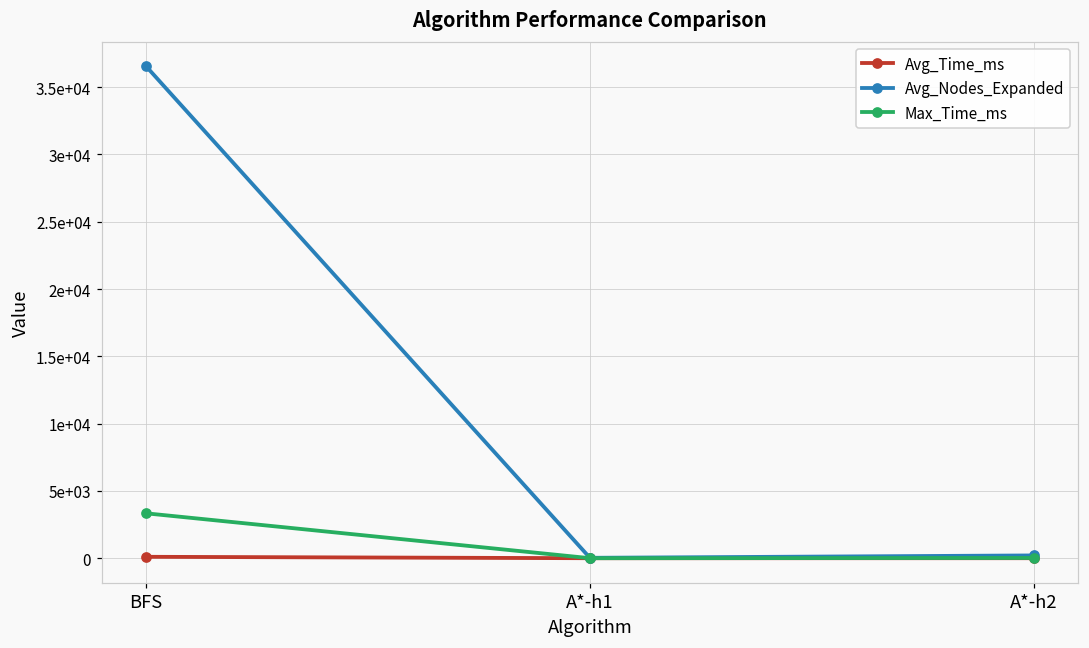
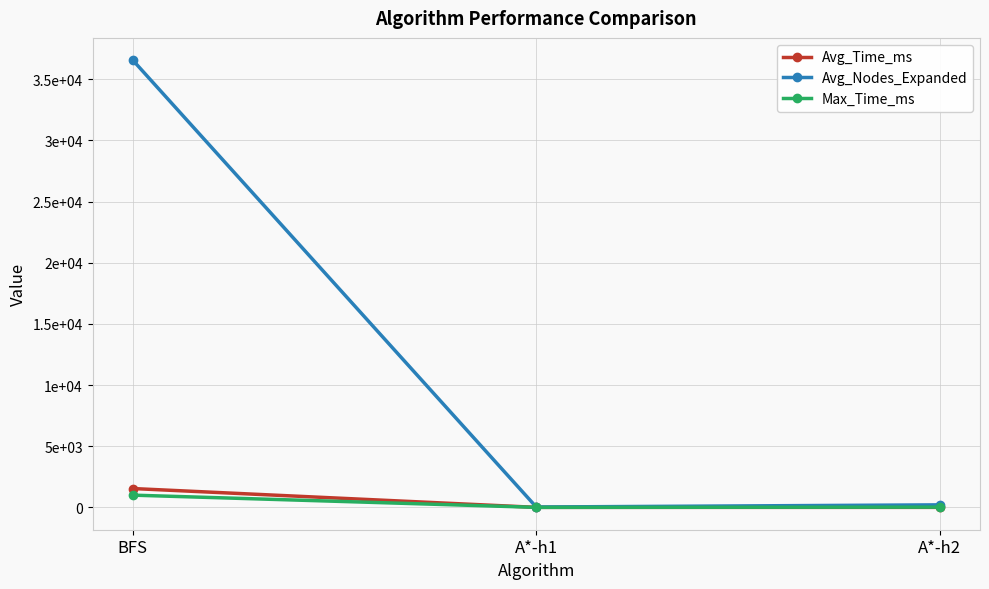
  {
    "Avg_Time_ms": {
-     "BFS": 100
+     "BFS": 1500
    },
    "Avg_Nodes_Expanded": {
      "BFS": 36500
    },
    "Max_Time_ms": {
-     "BFS": 3300
+     "BFS": 1000
    }
  }
